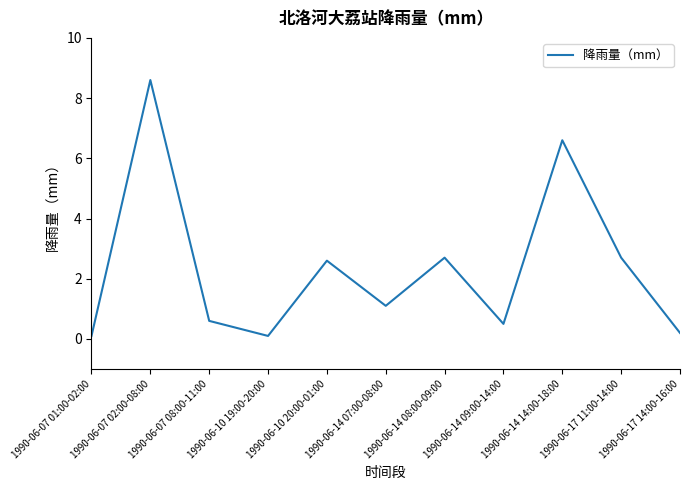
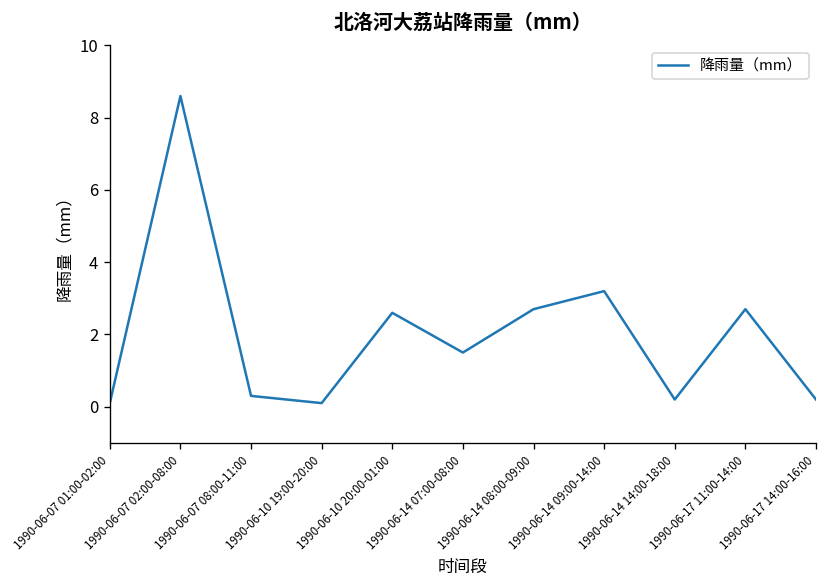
  {
    "1990-06-07 01:00-02:00": 0.1,
    "1990-06-07 02:00-08:00": 8.6,
-   "1990-06-07 08:00-11:00": 0.6,
+   "1990-06-07 08:00-11:00": 0.3,
    "1990-06-10 19:00-20:00": 0.1,
    "1990-06-10 20:00-01:00": 2.6,
-   "1990-06-14 07:00-08:00": 1.1,
+   "1990-06-14 07:00-08:00": 1.5,
    "1990-06-14 08:00-09:00": 2.7,
-   "1990-06-14 09:00-14:00": 0.5,
-   "1990-06-14 14:00-18:00": 6.6,
+   "1990-06-14 09:00-14:00": 3.2,
+   "1990-06-14 14:00-18:00": 0.2,
    "1990-06-17 11:00-14:00": 2.7,
    "1990-06-17 14:00-16:00": 0.2
  }
